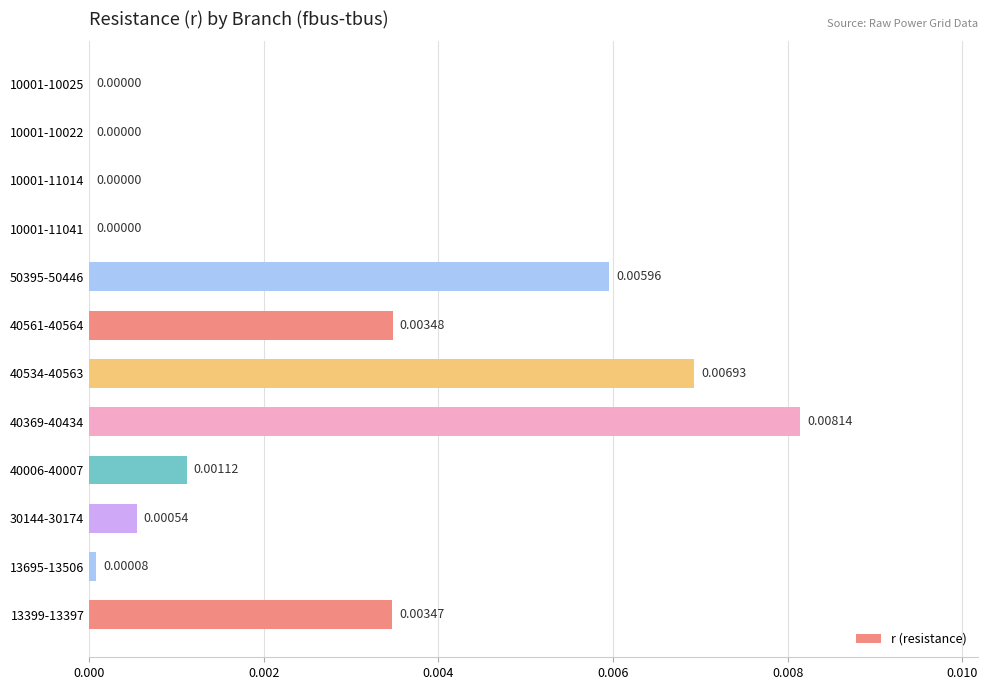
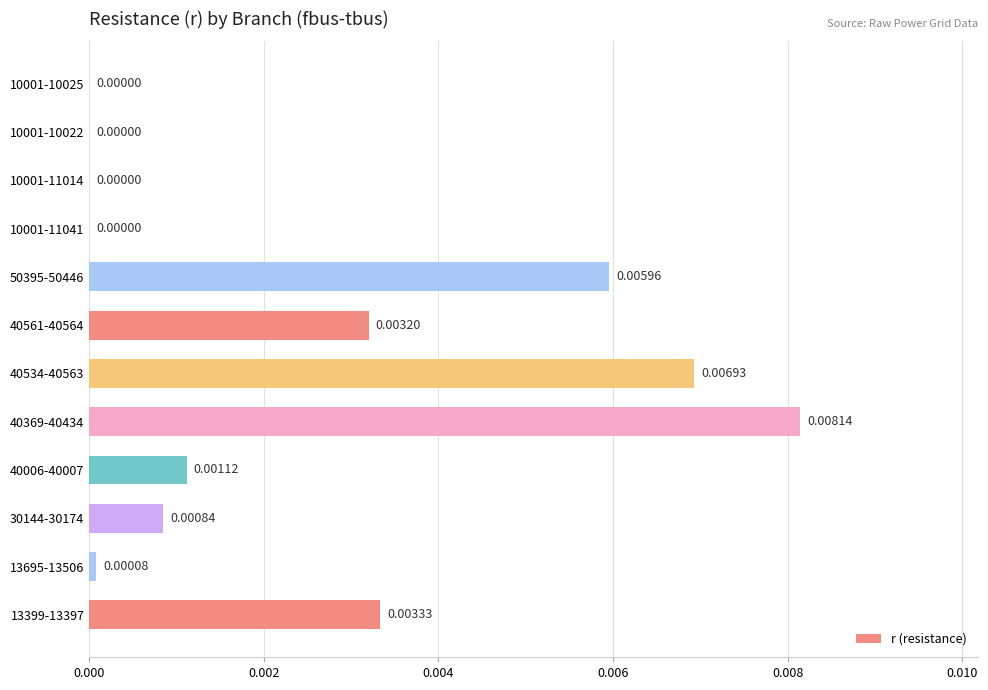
  {
    "10001-10025": 0.00000,
    "10001-10022": 0.00000,
    "10001-11014": 0.00000,
    "10001-11041": 0.00000,
    "50395-50446": 0.00596,
-   "40561-40564": 0.00348,
+   "40561-40564": 0.00320,
    "40534-40563": 0.00693,
    "40369-40434": 0.00814,
    "40006-40007": 0.00112,
-   "30144-30174": 0.00054,
+   "30144-30174": 0.00084,
    "13695-13506": 0.00008,
-   "13399-13397": 0.00347
+   "13399-13397": 0.00333
  }
